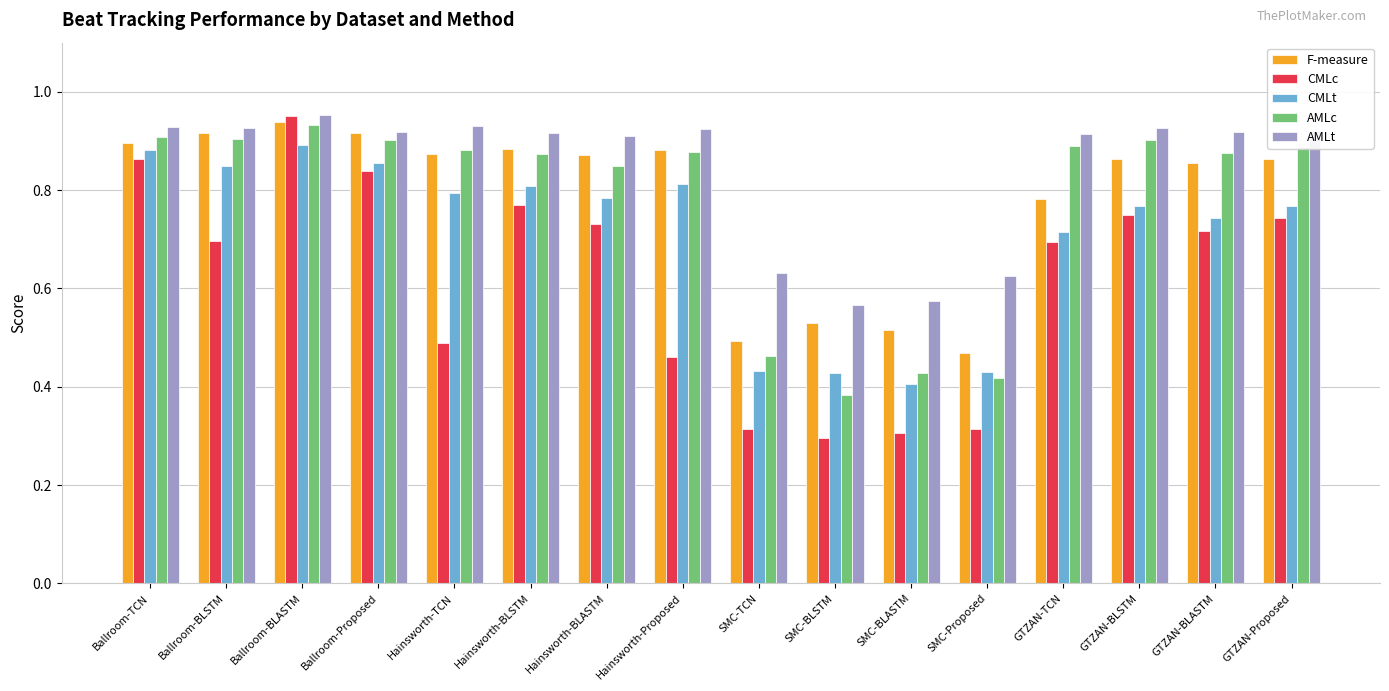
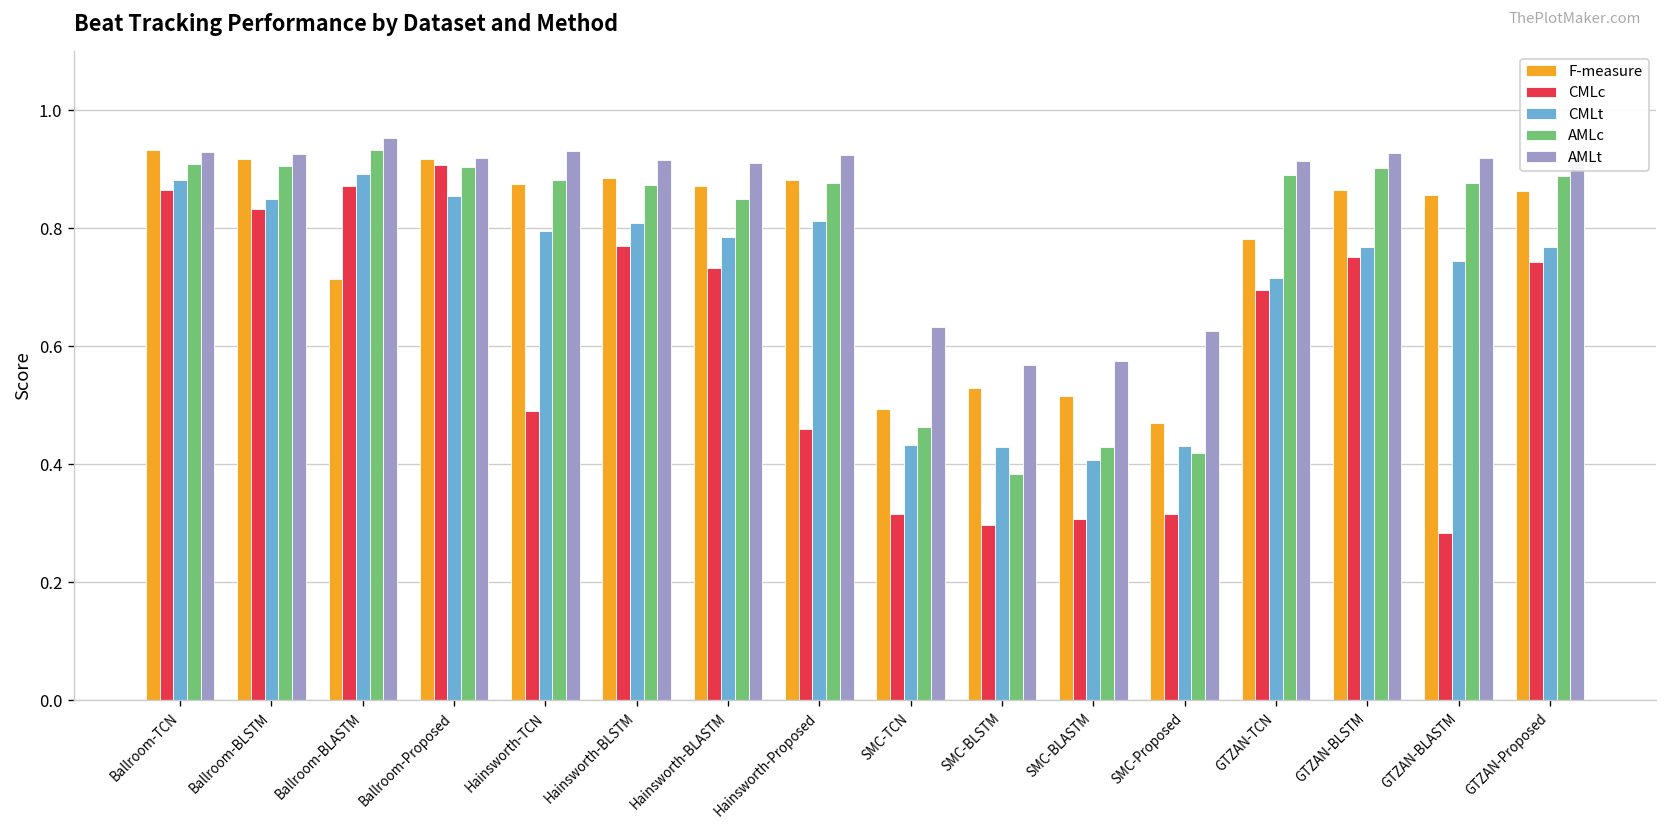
  {
    "F-measure": {
-     "Ballroom-TCN": 0.90,
+     "Ballroom-TCN": 0.93,
      "Ballroom-BLSTM": 0.92,
-     "Ballroom-BLASTM": 0.94,
+     "Ballroom-BLASTM": 0.71,
      "Ballroom-Proposed": 0.92,
      "Hainsworth-TCN": 0.87,
      "Hainsworth-BLSTM": 0.88,
      "Hainsworth-BLASTM": 0.87,
      "Hainsworth-Proposed": 0.88,
      "SMC-TCN": 0.49,
      "SMC-BLSTM": 0.53,
      "SMC-BLASTM": 0.52,
      "SMC-Proposed": 0.47,
      "GTZAN-TCN": 0.78,
      "GTZAN-BLSTM": 0.86,
      "GTZAN-BLASTM": 0.86,
      "GTZAN-Proposed": 0.86
    },
    "CMLc": {
      "Ballroom-TCN": 0.86,
-     "Ballroom-BLSTM": 0.70,
-     "Ballroom-BLASTM": 0.95,
-     "Ballroom-Proposed": 0.84,
+     "Ballroom-BLSTM": 0.83,
+     "Ballroom-BLASTM": 0.87,
+     "Ballroom-Proposed": 0.91,
      "Hainsworth-TCN": 0.49,
      "Hainsworth-BLSTM": 0.77,
      "Hainsworth-BLASTM": 0.73,
      "Hainsworth-Proposed": 0.46,
      "SMC-TCN": 0.32,
      "SMC-BLSTM": 0.30,
      "SMC-BLASTM": 0.31,
      "SMC-Proposed": 0.32,
      "GTZAN-TCN": 0.70,
      "GTZAN-BLSTM": 0.75,
-     "GTZAN-BLASTM": 0.72,
+     "GTZAN-BLASTM": 0.28,
      "GTZAN-Proposed": 0.74
    },
    "AMLc": {
      "Ballroom-TCN": 0.91,
      "Ballroom-BLSTM": 0.91,
      "Ballroom-BLASTM": 0.93,
      "Ballroom-Proposed": 0.90,
      "Hainsworth-TCN": 0.88,
      "Hainsworth-BLSTM": 0.87,
      "Hainsworth-BLASTM": 0.85,
      "Hainsworth-Proposed": 0.88,
      "SMC-TCN": 0.46,
      "SMC-BLSTM": 0.38,
      "SMC-BLASTM": 0.43,
      "SMC-Proposed": 0.42,
      "GTZAN-TCN": 0.89,
      "GTZAN-BLSTM": 0.90,
      "GTZAN-BLASTM": 0.88
    }
  }
